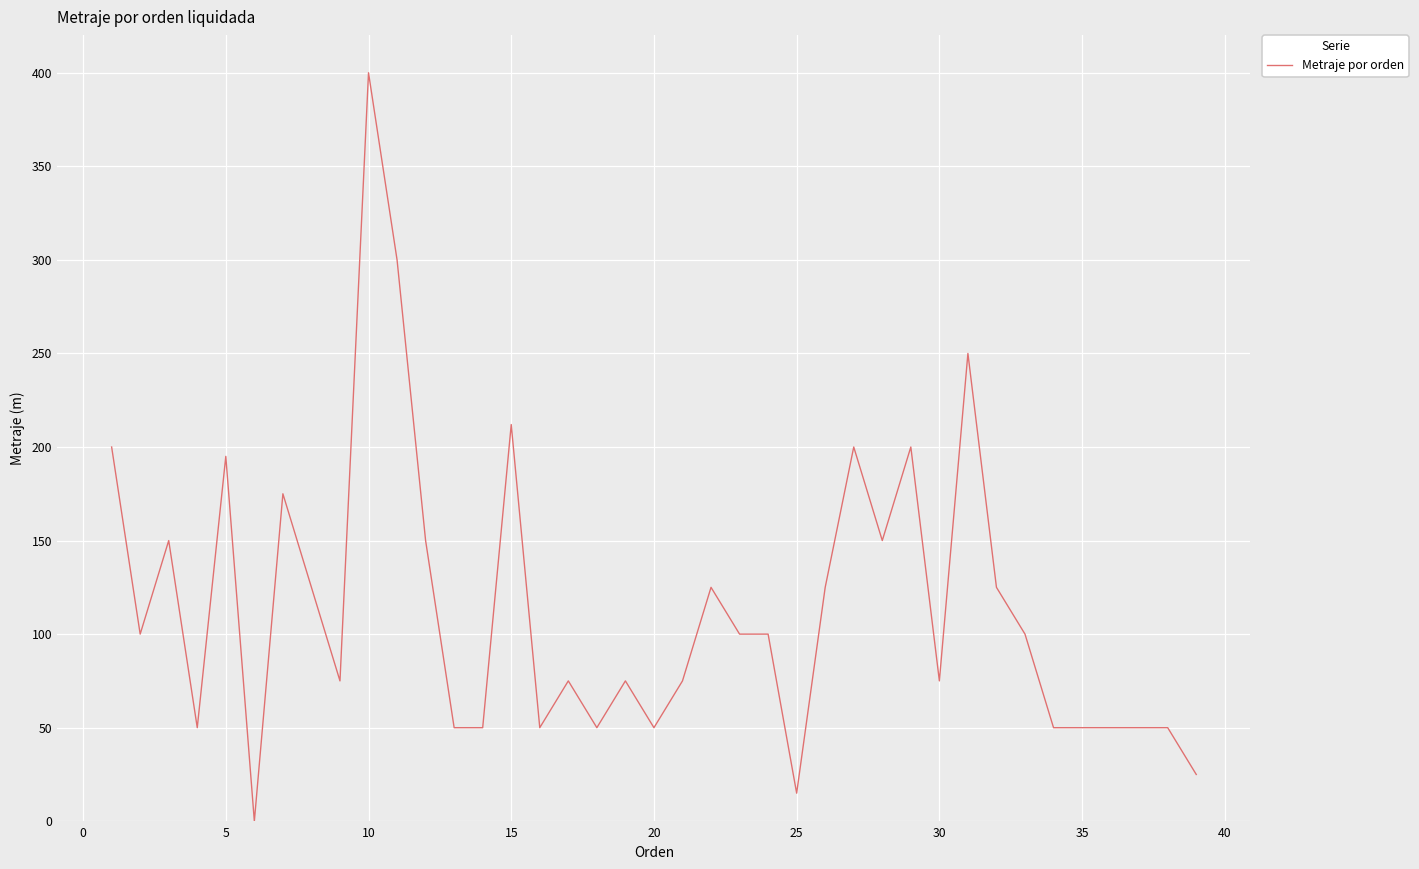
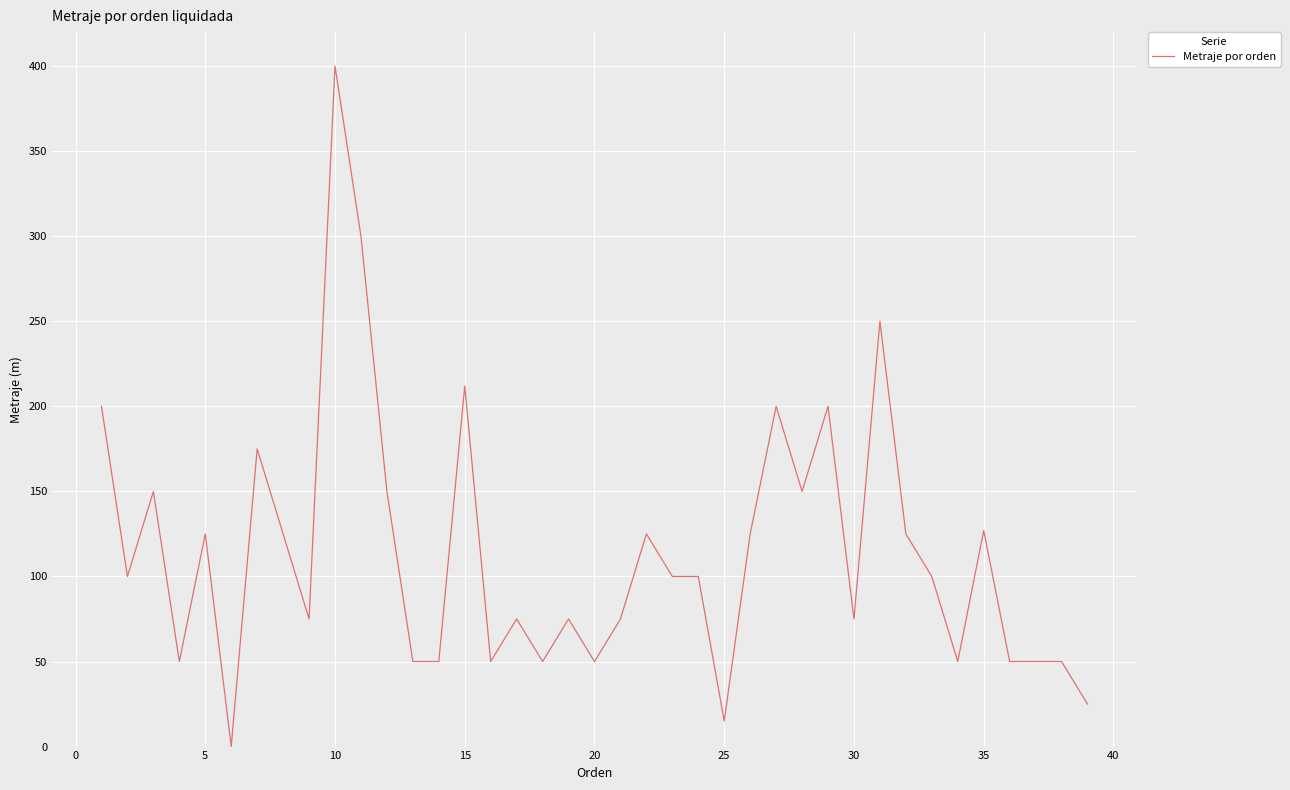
  {
-   "5": 195,
+   "5": 125,
    "10": 400,
    "15": 212,
    "20": 50,
    "25": 15,
    "30": 75,
-   "35": 50
+   "35": 127
  }
